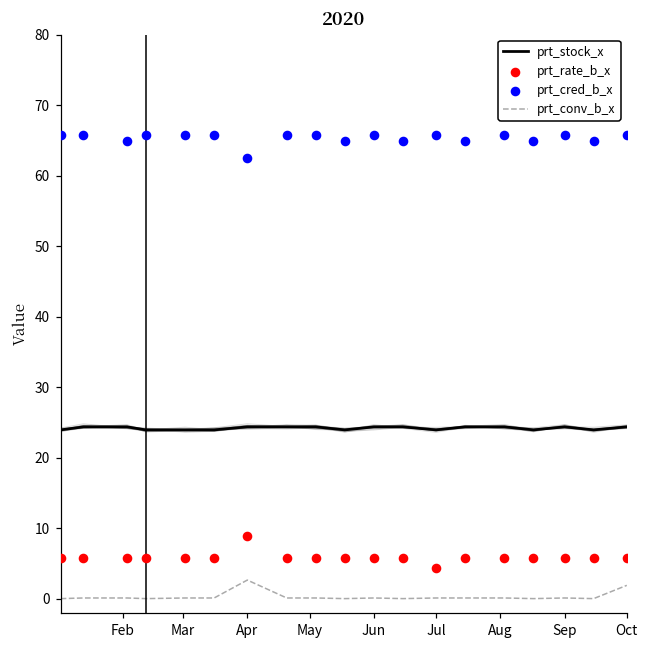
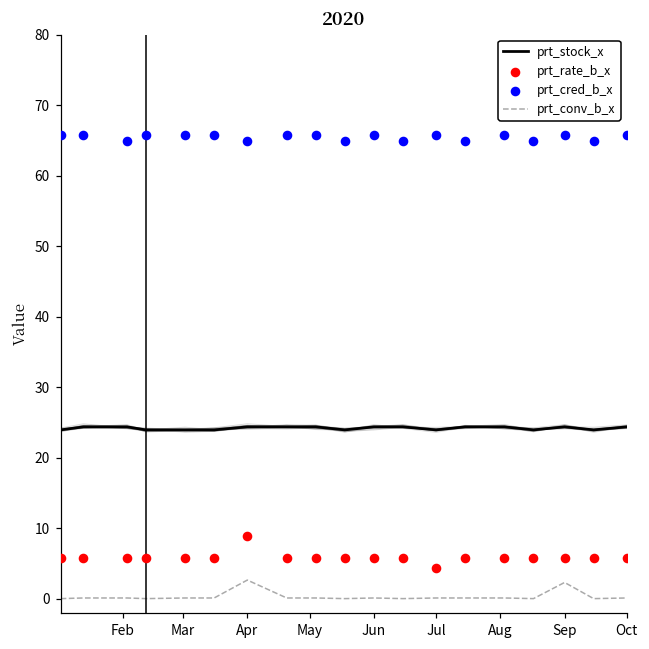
  {
    "prt_cred_b_x": {
-     "Apr": 63
+     "Apr": 65
    },
    "prt_conv_b_x": {
      "Apr": 3,
      "Jun": 0,
      "Jul": 0,
-     "Sep": 0,
-     "Oct": 2
+     "Sep": 2,
+     "Oct": 0
    }
  }
